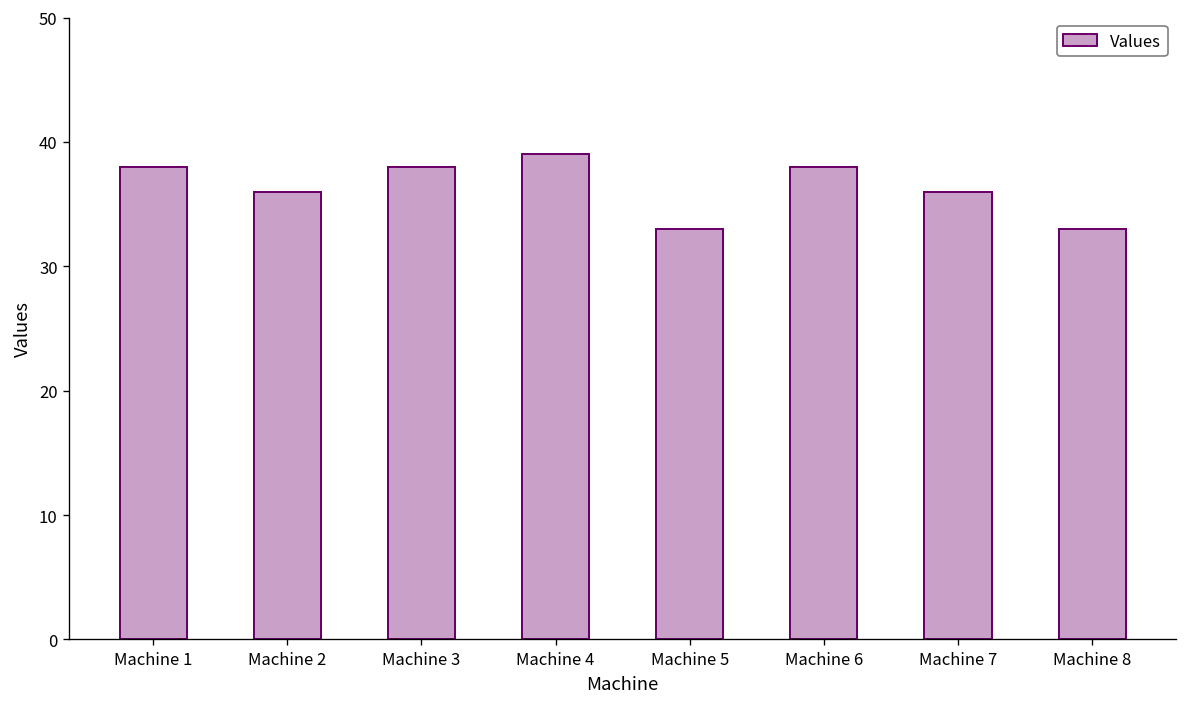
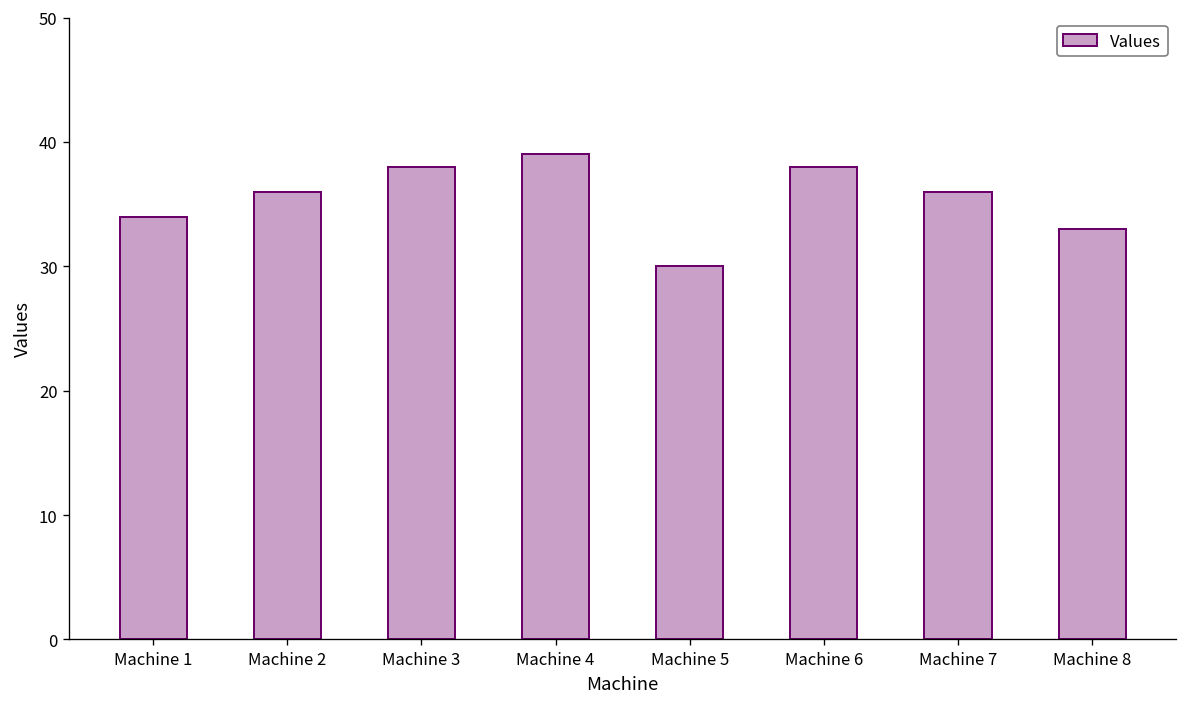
  {
-   "Machine 1": 38,
+   "Machine 1": 34,
    "Machine 2": 36,
    "Machine 3": 38,
    "Machine 4": 39,
-   "Machine 5": 33,
+   "Machine 5": 30,
    "Machine 6": 38,
    "Machine 7": 36,
    "Machine 8": 33
  }
